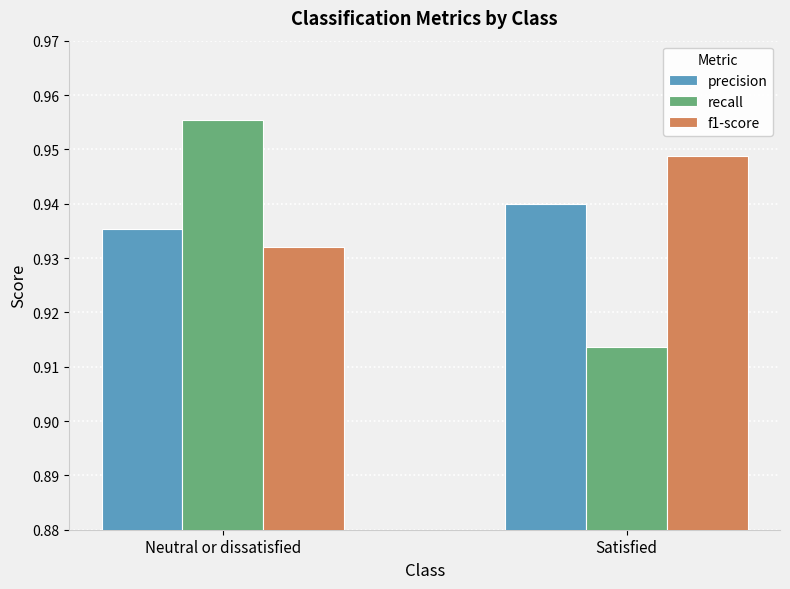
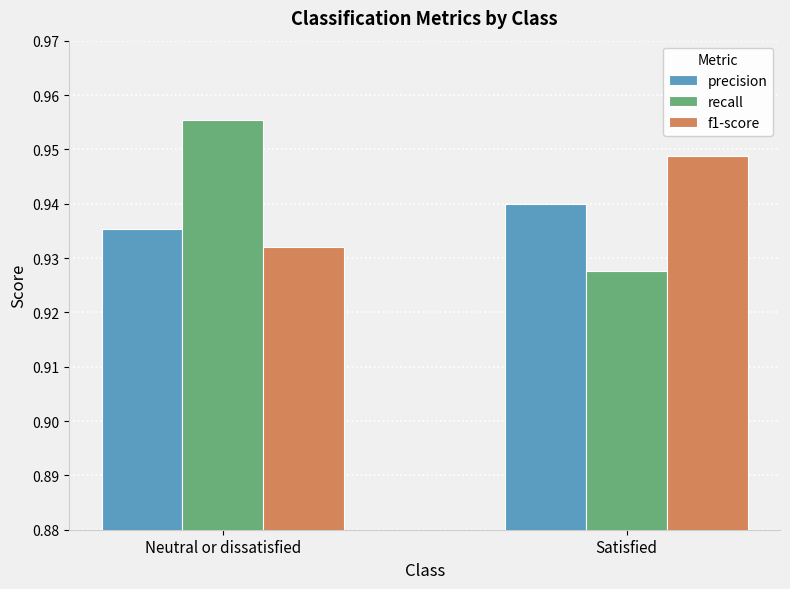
  {
    "precision": {
      "Neutral or dissatisfied": 0.935,
      "Satisfied": 0.940
    },
    "recall": {
      "Neutral or dissatisfied": 0.955,
-     "Satisfied": 0.914
+     "Satisfied": 0.928
    },
    "f1-score": {
      "Neutral or dissatisfied": 0.932,
      "Satisfied": 0.949
    }
  }
